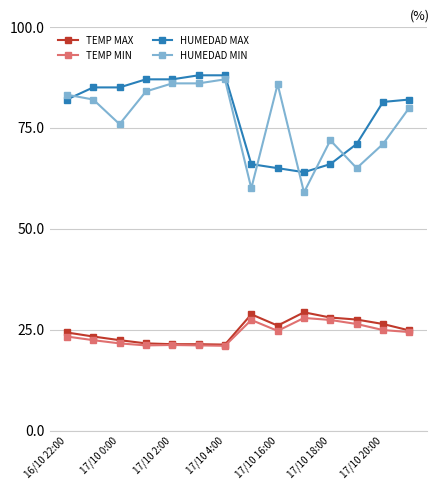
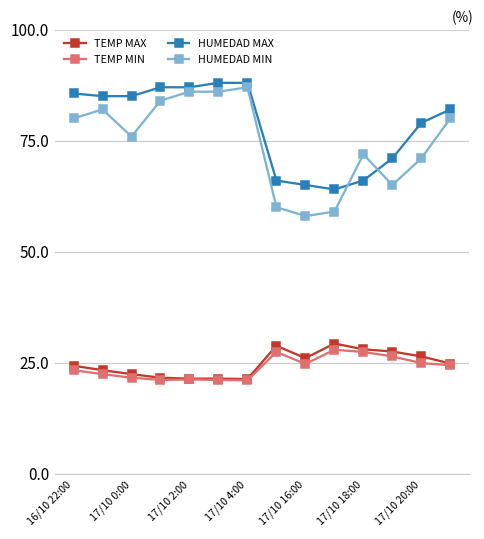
  {
    "TEMP MAX": {
      "16/10 22:00": 24,
      "17/10 0:00": 22,
      "17/10 16:00": 26,
      "17/10 20:00": 26
    },
    "TEMP MIN": {
      "16/10 22:00": 23,
      "17/10 0:00": 22,
      "17/10 16:00": 25,
      "17/10 20:00": 25
    },
    "HUMEDAD MAX": {
-     "16/10 22:00": 82,
+     "16/10 22:00": 86,
      "17/10 0:00": 85,
      "17/10 2:00": 87,
      "17/10 4:00": 88,
      "17/10 16:00": 65,
      "17/10 18:00": 66,
-     "17/10 20:00": 81
+     "17/10 20:00": 79
    },
    "HUMEDAD MIN": {
-     "16/10 22:00": 83,
+     "16/10 22:00": 80,
      "17/10 0:00": 76,
      "17/10 2:00": 86,
      "17/10 4:00": 87,
-     "17/10 16:00": 86,
+     "17/10 16:00": 58,
      "17/10 18:00": 72,
      "17/10 20:00": 71
    }
  }
